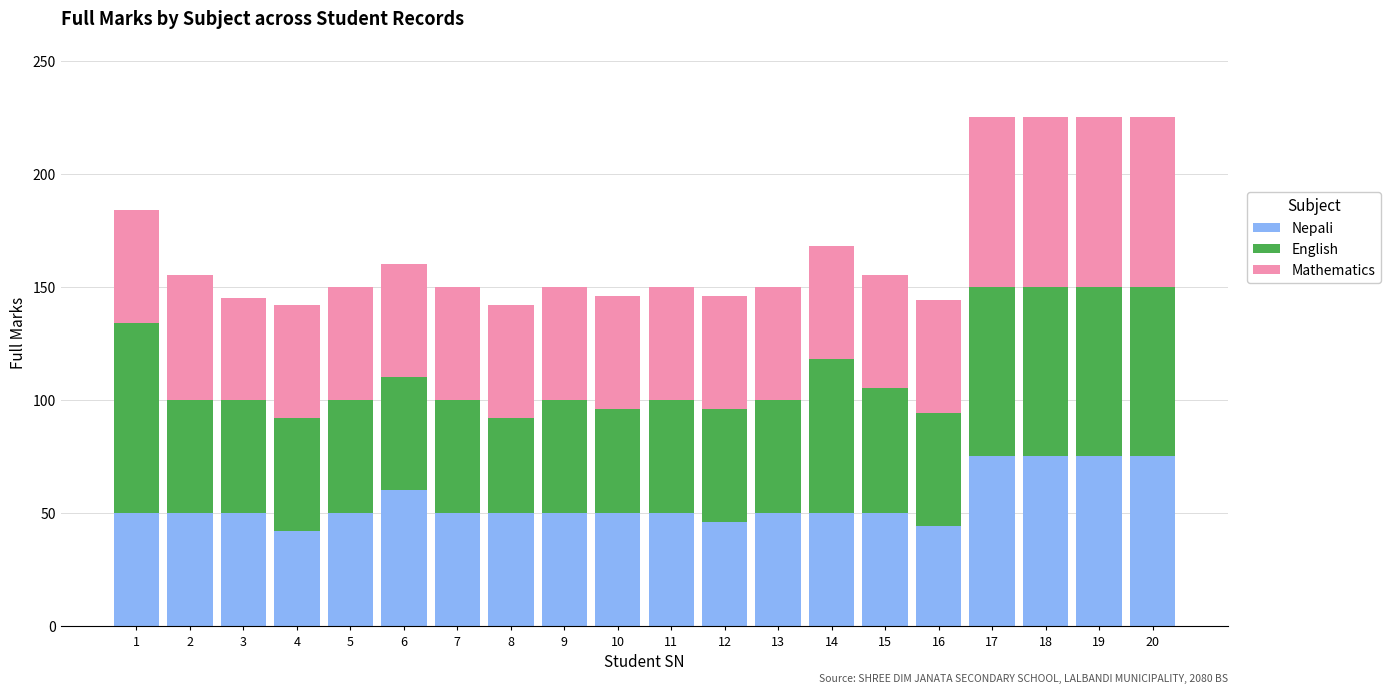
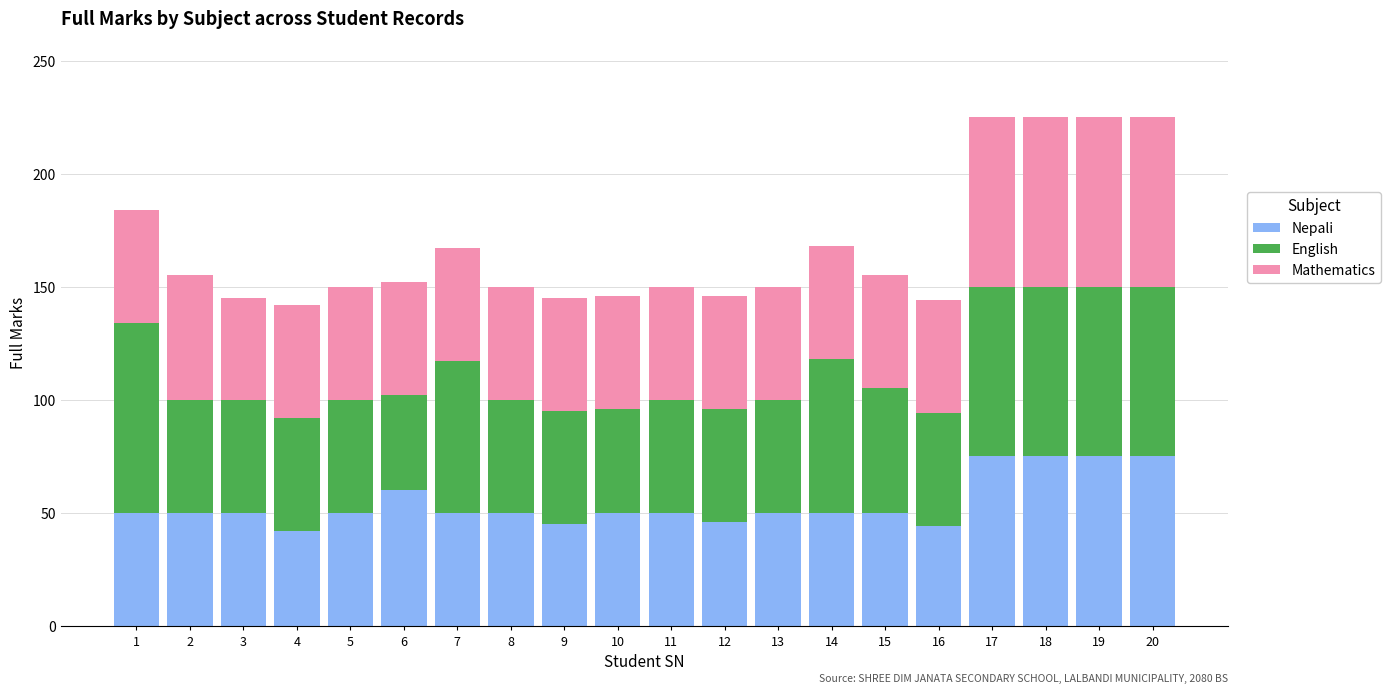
  {
    "Nepali": {
      "1": 50,
      "2": 50,
      "3": 50,
      "4": 42,
      "5": 50,
      "6": 60,
      "7": 50,
      "8": 50,
-     "9": 50,
+     "9": 45,
      "10": 50,
      "11": 50,
      "12": 46,
      "13": 50,
      "14": 50,
      "15": 50,
      "16": 44,
      "17": 75,
      "18": 75,
      "19": 75,
      "20": 75
    },
    "English": {
      "1": 84,
      "2": 50,
      "3": 50,
      "4": 50,
      "5": 50,
-     "6": 50,
-     "7": 50,
-     "8": 42,
+     "6": 42,
+     "7": 67,
+     "8": 50,
      "9": 50,
      "10": 46,
      "11": 50,
      "12": 50,
      "13": 50,
      "14": 68,
      "15": 55,
      "16": 50,
      "17": 75,
      "18": 75,
      "19": 75,
      "20": 75
    },
    "Mathematics": {
      "1": 50,
      "2": 55,
      "3": 45,
      "4": 50,
      "5": 50,
      "6": 50,
      "7": 50,
      "8": 50,
      "9": 50,
      "10": 50,
      "11": 50,
      "12": 50,
      "13": 50,
      "14": 50,
      "15": 50,
      "16": 50,
      "17": 75,
      "18": 75,
      "19": 75,
      "20": 75
    }
  }
